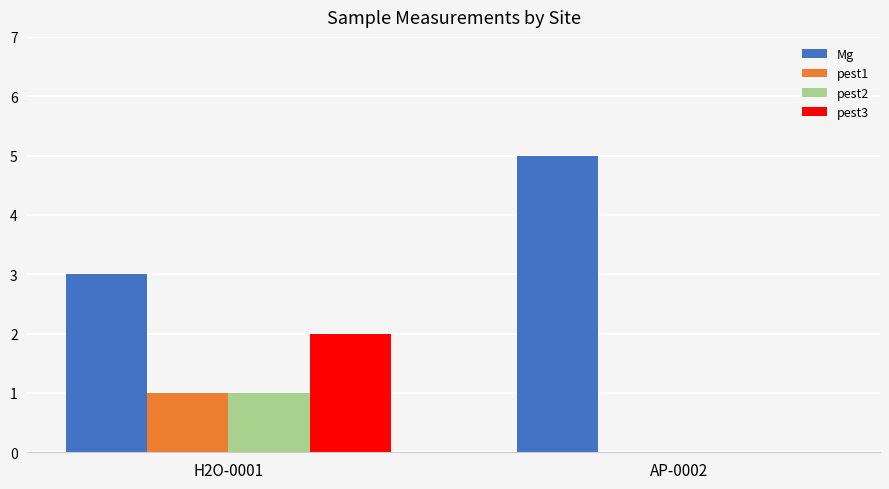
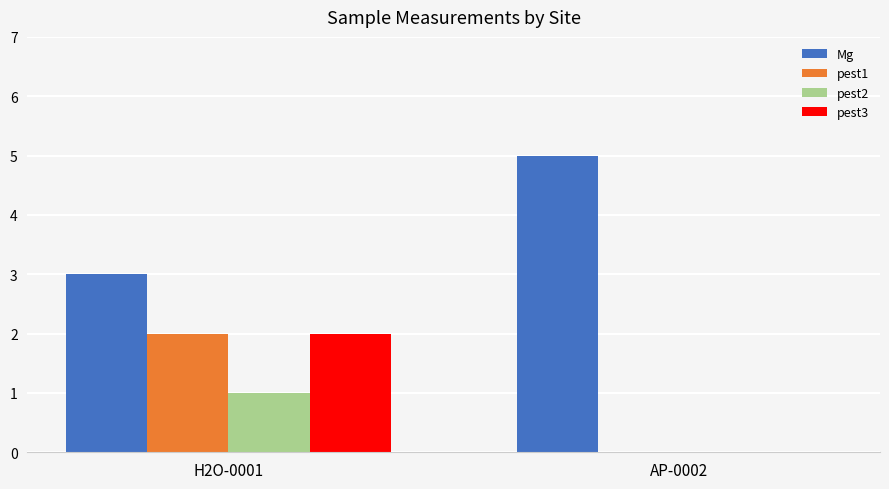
  {
    "Mg": {
      "H2O-0001": 3,
      "AP-0002": 5
    },
    "pest1": {
-     "H2O-0001": 1,
+     "H2O-0001": 2,
      "AP-0002": 0
    },
    "pest2": {
      "H2O-0001": 1,
      "AP-0002": 0
    },
    "pest3": {
      "H2O-0001": 2,
      "AP-0002": 0
    }
  }
